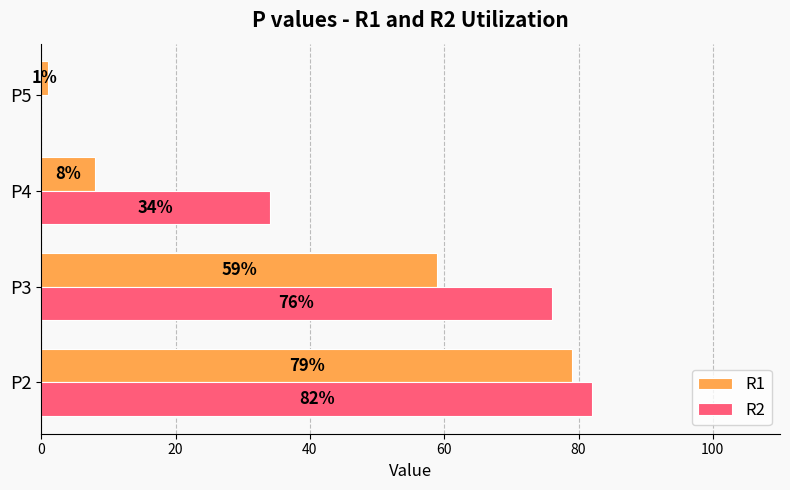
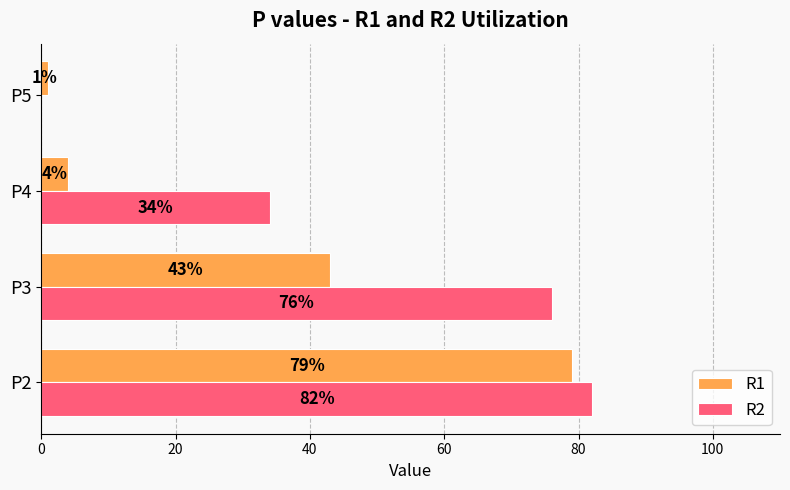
  {
    "R1": {
      "P5": "1%",
-     "P4": "8%",
-     "P3": "59%",
+     "P4": "4%",
+     "P3": "43%",
      "P2": "79%"
    },
    "R2": {
      "P4": "34%",
      "P3": "76%",
      "P2": "82%"
    }
  }
